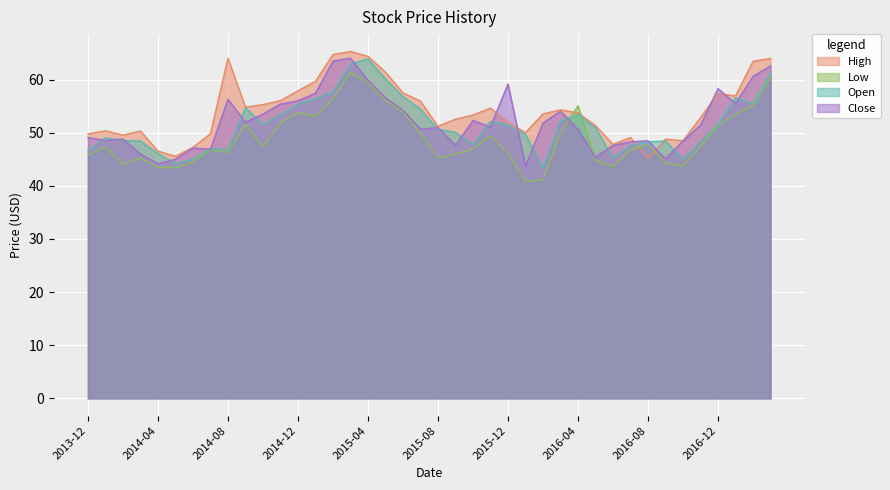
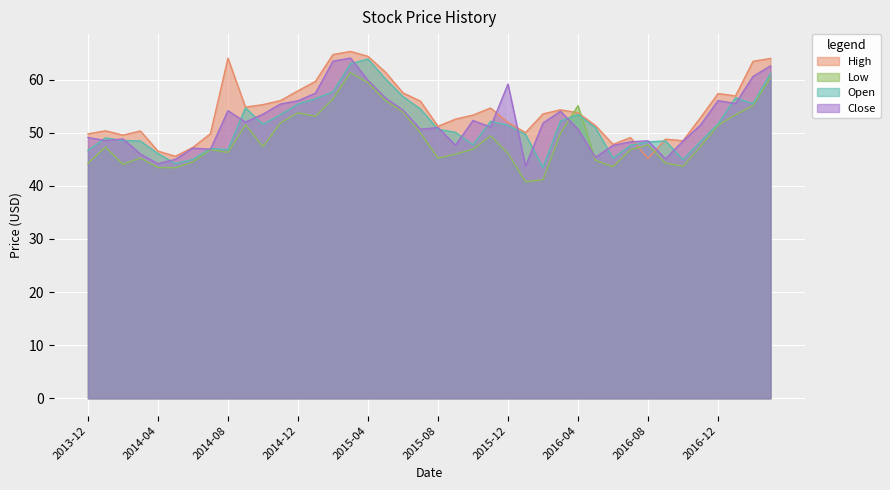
  {
    "High": {
      "2013-12": 50,
      "2014-08": 64,
      "2014-12": 58,
      "2015-04": 64,
      "2015-12": 52,
      "2016-08": 45,
      "2016-12": 57
    },
    "Low": {
-     "2013-12": 46,
+     "2013-12": 44,
      "2014-04": 43,
      "2014-08": 46,
      "2014-12": 54,
      "2015-08": 45,
      "2015-12": 46,
      "2016-04": 55,
      "2016-08": 48
    },
    "Open": {
      "2013-12": 47,
      "2014-08": 47,
      "2014-12": 55,
      "2015-04": 64,
      "2015-12": 51
    },
    "Close": {
      "2013-12": 49,
      "2014-04": 44,
-     "2014-08": 56,
+     "2014-08": 54,
      "2014-12": 56,
      "2015-12": 59,
      "2016-04": 51,
-     "2016-12": 58
+     "2016-12": 56
    }
  }
